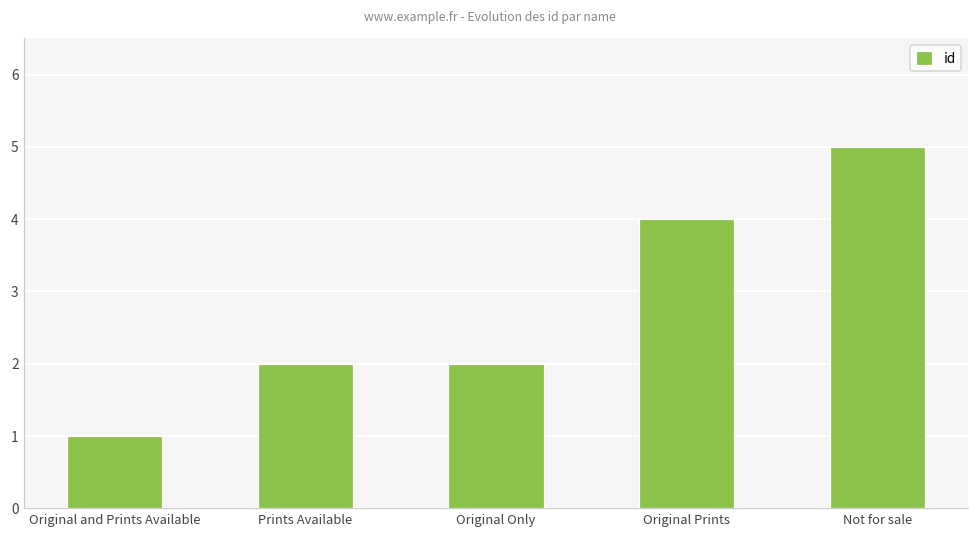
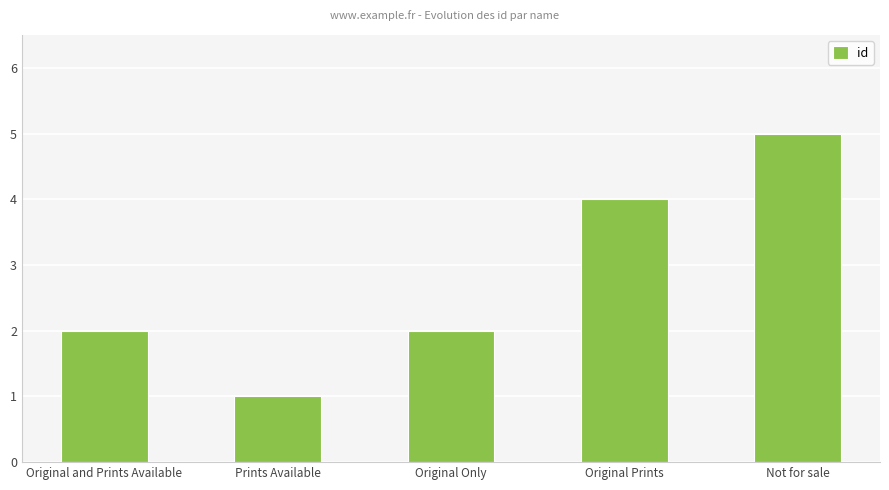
  {
-   "Original and Prints Available": 1,
-   "Prints Available": 2,
+   "Original and Prints Available": 2,
+   "Prints Available": 1,
    "Original Only": 2,
    "Original Prints": 4,
    "Not for sale": 5
  }
